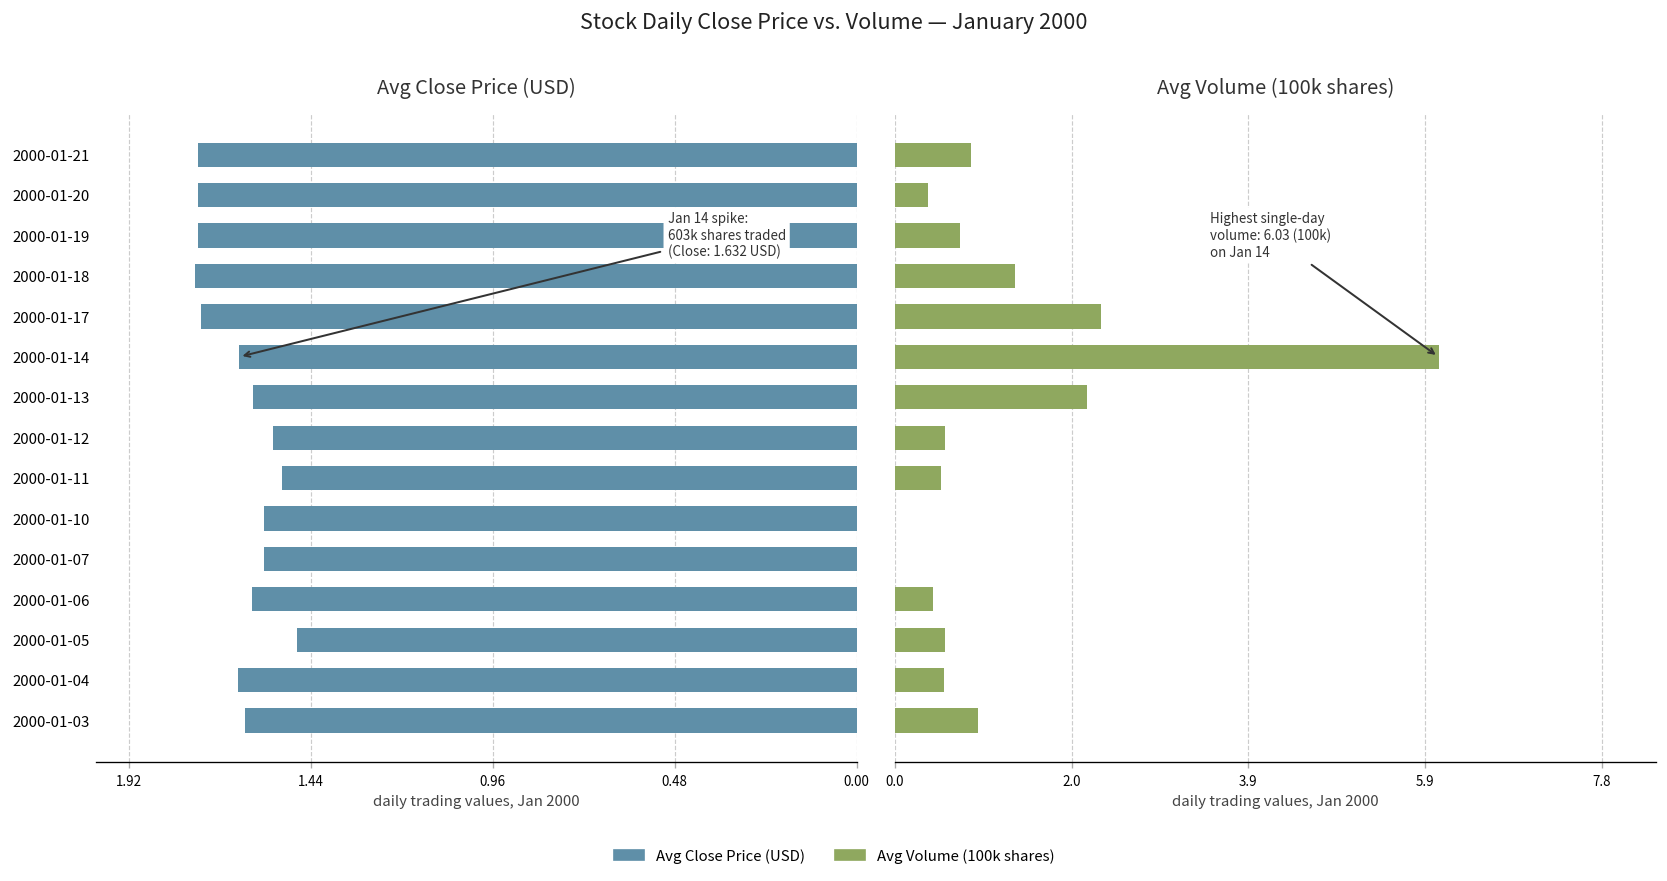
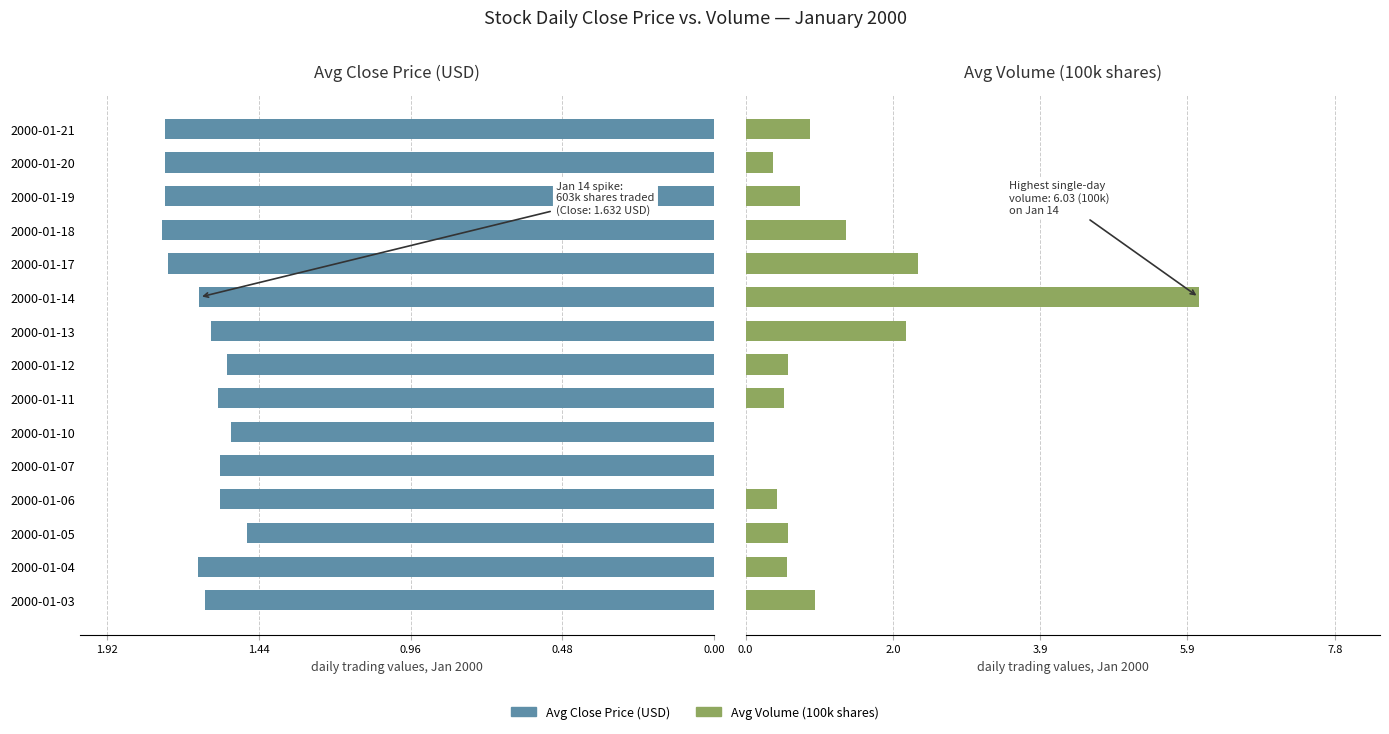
  {
    "Avg Close Price (USD)": {
      "2000-01-21": 1.74,
      "2000-01-20": 1.74,
      "2000-01-19": 1.74,
      "2000-01-17": 1.73,
      "2000-01-14": 1.63,
      "2000-01-13": 1.59,
      "2000-01-12": 1.54,
-     "2000-01-11": 1.52,
-     "2000-01-10": 1.56,
+     "2000-01-11": 1.57,
+     "2000-01-10": 1.53,
      "2000-01-07": 1.56,
-     "2000-01-06": 1.60,
+     "2000-01-06": 1.56,
      "2000-01-05": 1.48,
      "2000-01-04": 1.64,
      "2000-01-03": 1.62
    }
  }
